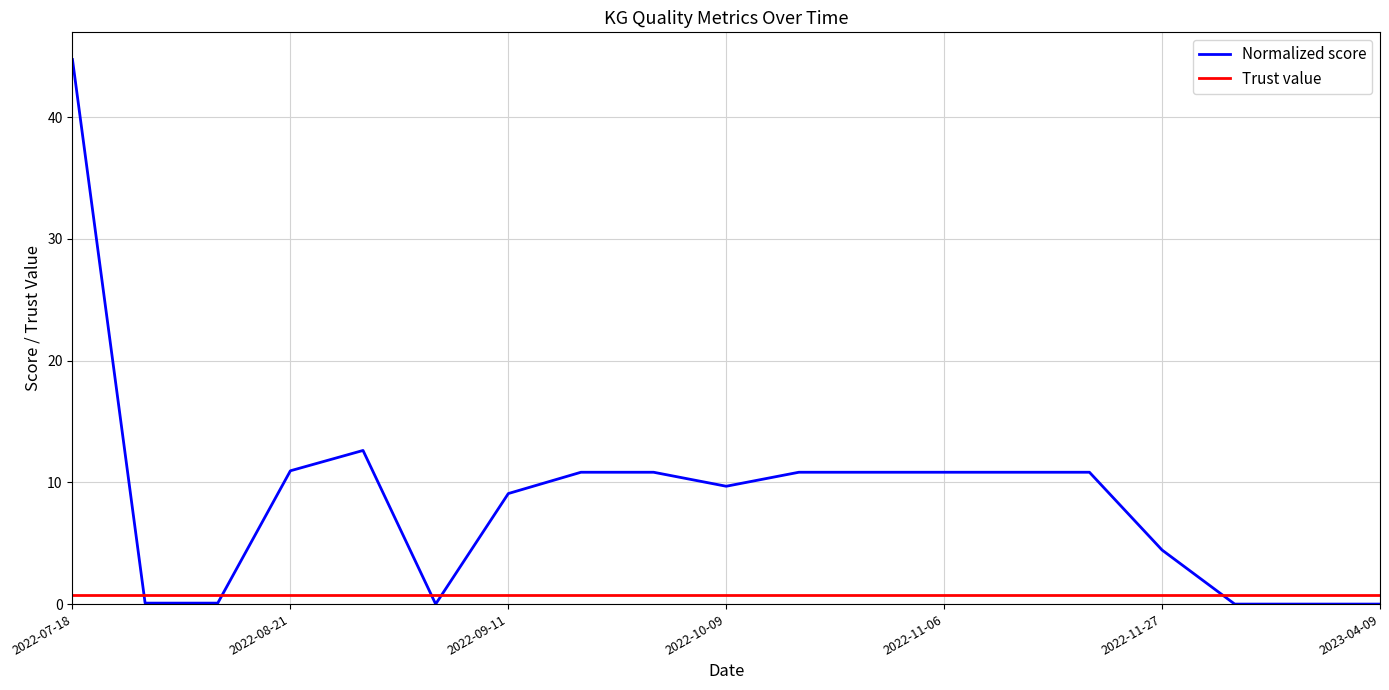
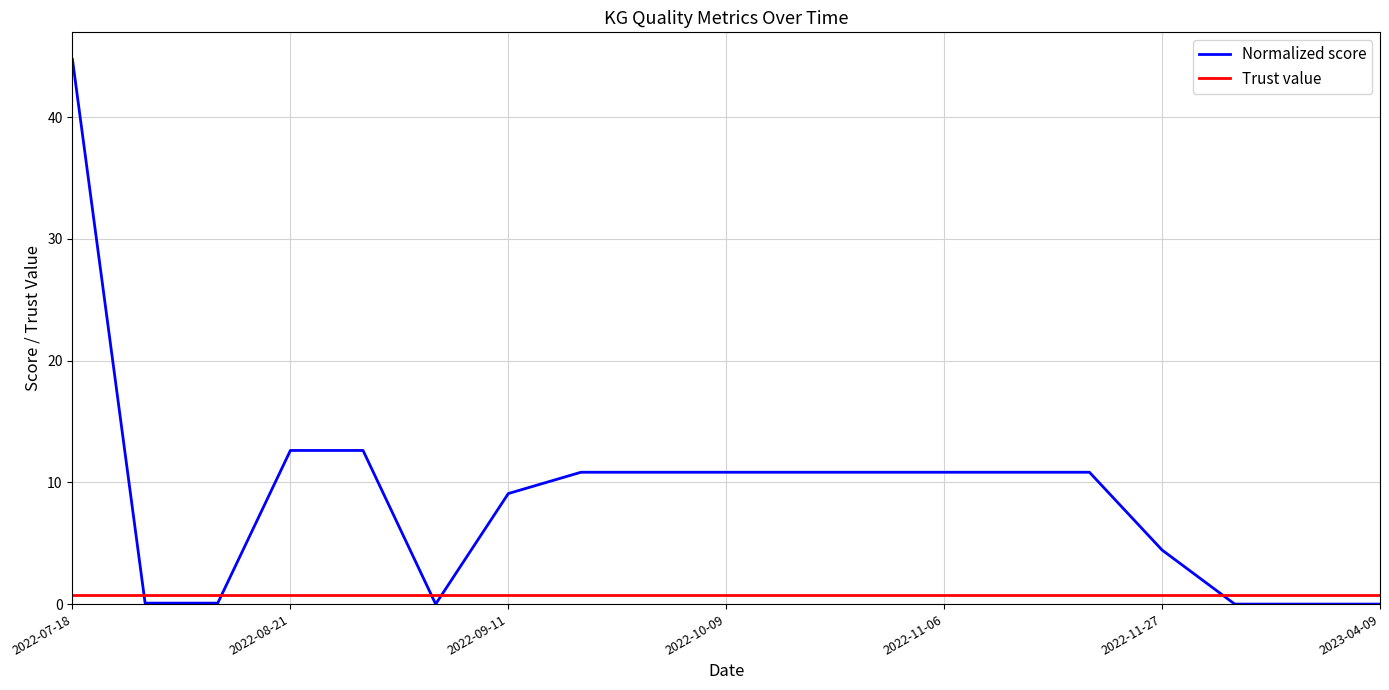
  {
    "Normalized score": {
      "2022-07-18": 44.7,
-     "2022-08-21": 11.0,
+     "2022-08-21": 12.6,
      "2022-09-11": 9.1,
-     "2022-10-09": 9.7,
+     "2022-10-09": 10.8,
      "2022-11-06": 10.8,
      "2022-11-27": 4.4,
      "2023-04-09": 0.0
    },
    "Trust value": {
      "2022-07-18": 0.8,
      "2022-08-21": 0.8,
      "2022-09-11": 0.8,
      "2022-10-09": 0.8,
      "2022-11-06": 0.8,
      "2022-11-27": 0.8,
      "2023-04-09": 0.8
    }
  }
